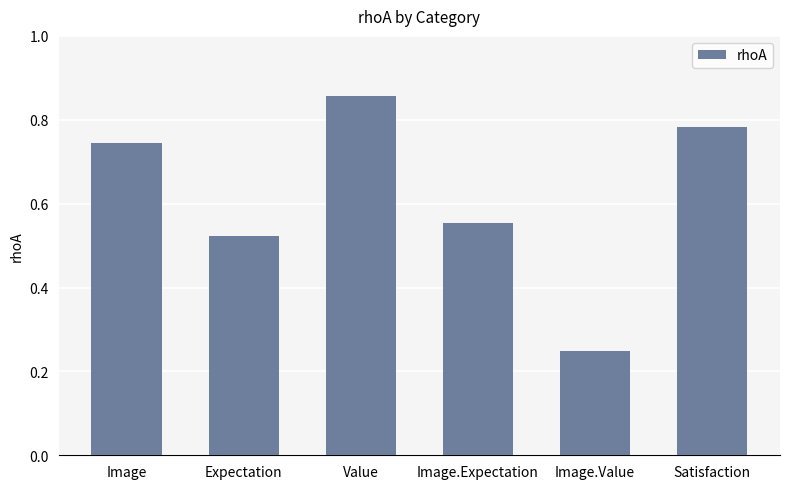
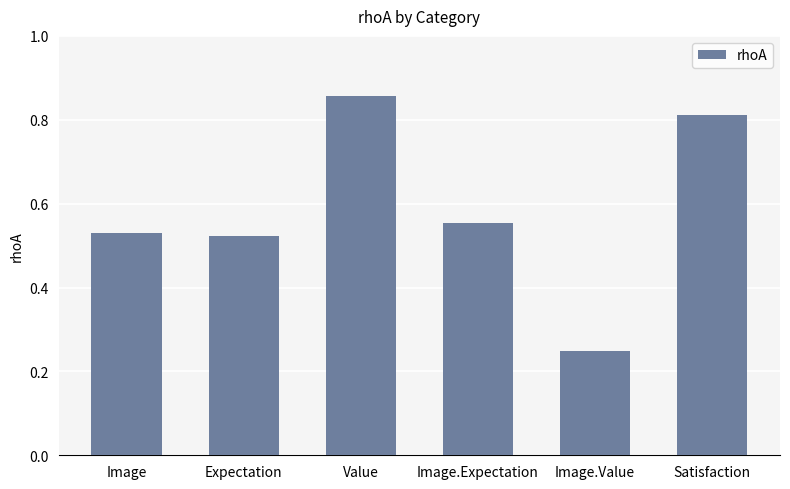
  {
-   "Image": 0.75,
+   "Image": 0.53,
    "Expectation": 0.52,
    "Value": 0.86,
    "Image.Expectation": 0.55,
    "Image.Value": 0.25,
-   "Satisfaction": 0.78
+   "Satisfaction": 0.81
  }
